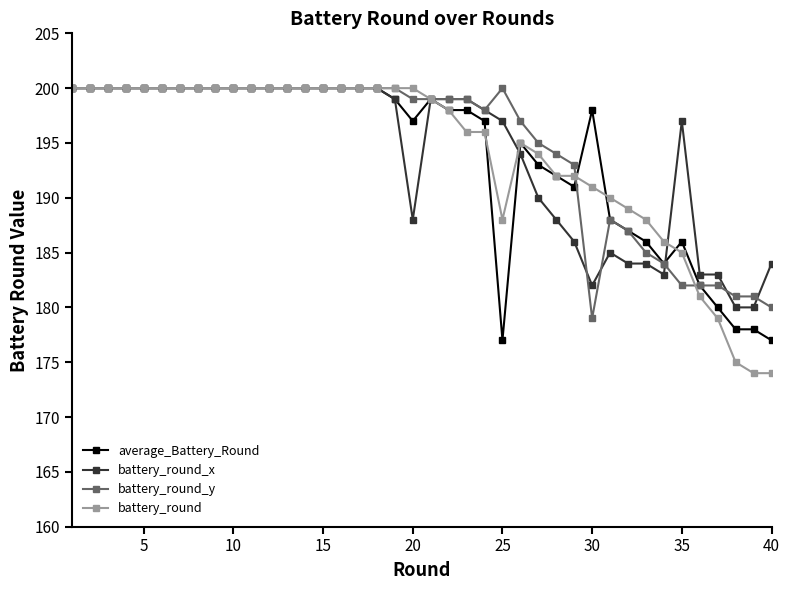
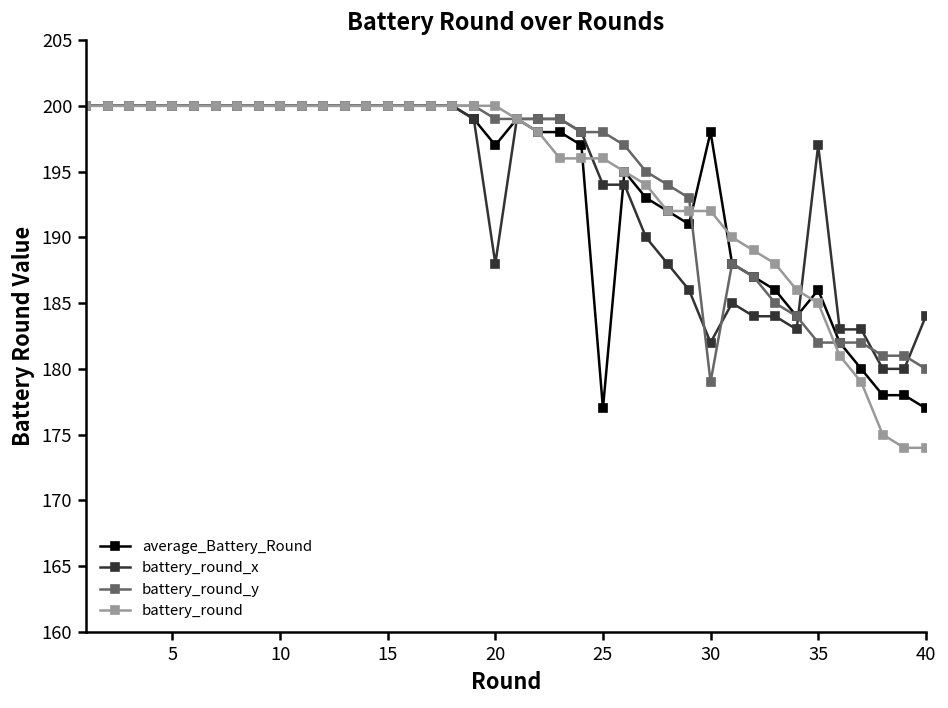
  {
    "average_Battery_Round": {
      "20": 197,
      "25": 177,
      "30": 198,
      "35": 186,
      "40": 177
    },
    "battery_round_x": {
      "20": 188,
-     "25": 197,
+     "25": 194,
      "30": 182,
      "35": 197,
      "40": 184
    },
    "battery_round_y": {
      "20": 199,
-     "25": 200,
+     "25": 198,
      "30": 179,
      "35": 182,
      "40": 180
    },
    "battery_round": {
      "20": 200,
-     "25": 188,
-     "30": 191,
+     "25": 196,
+     "30": 192,
      "35": 185,
      "40": 174
    }
  }
